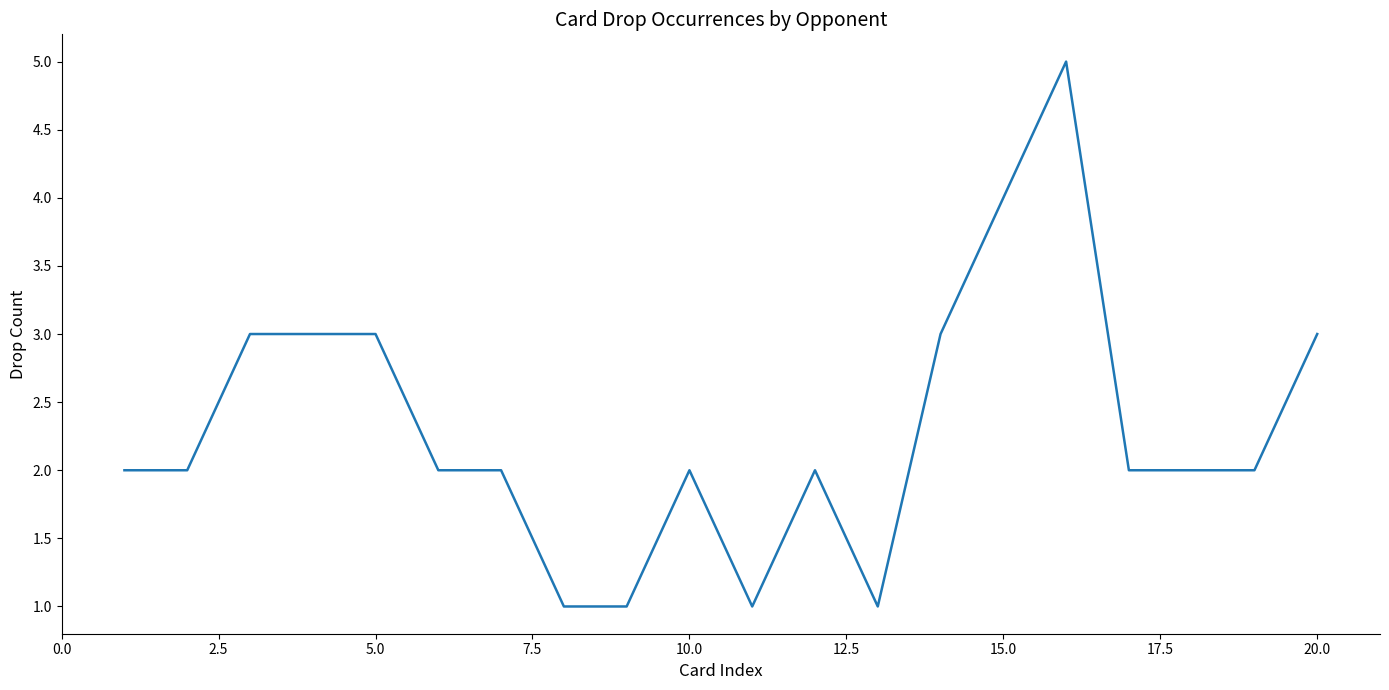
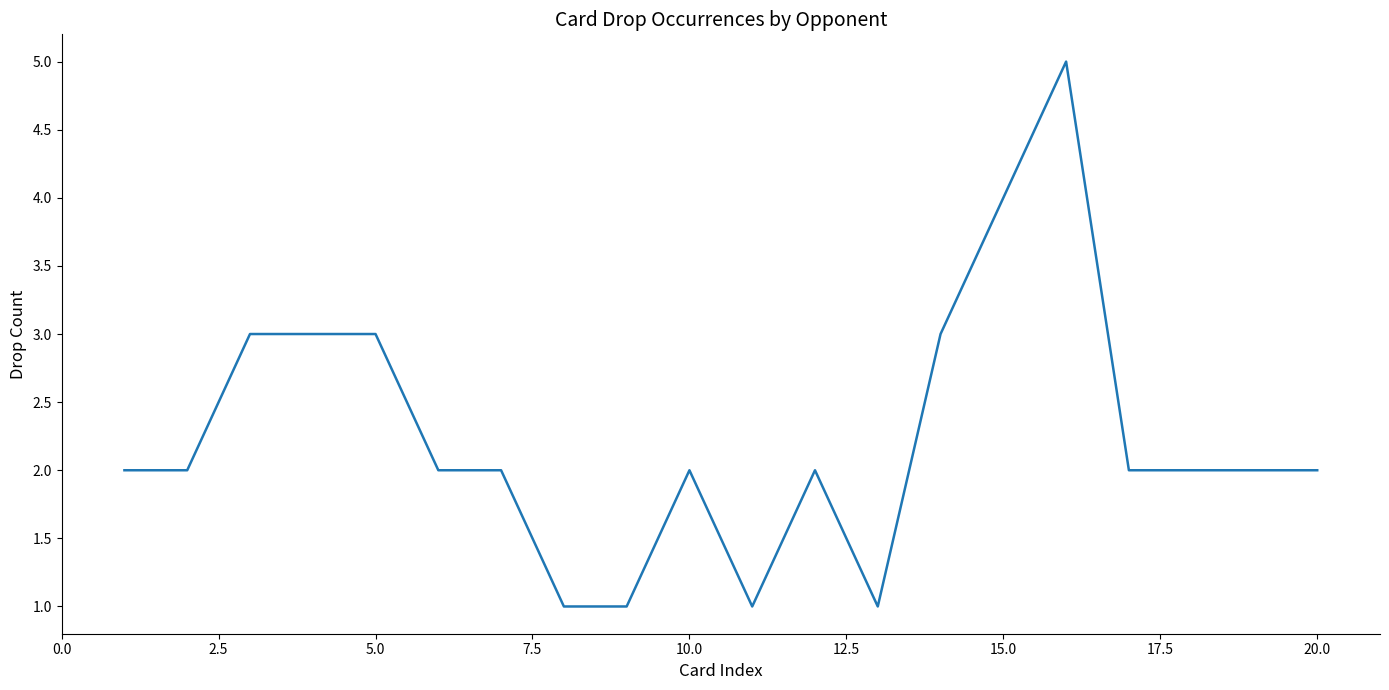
  {
    "5.0": 3,
    "10.0": 2,
    "15.0": 4,
-   "20.0": 3
+   "20.0": 2
  }
